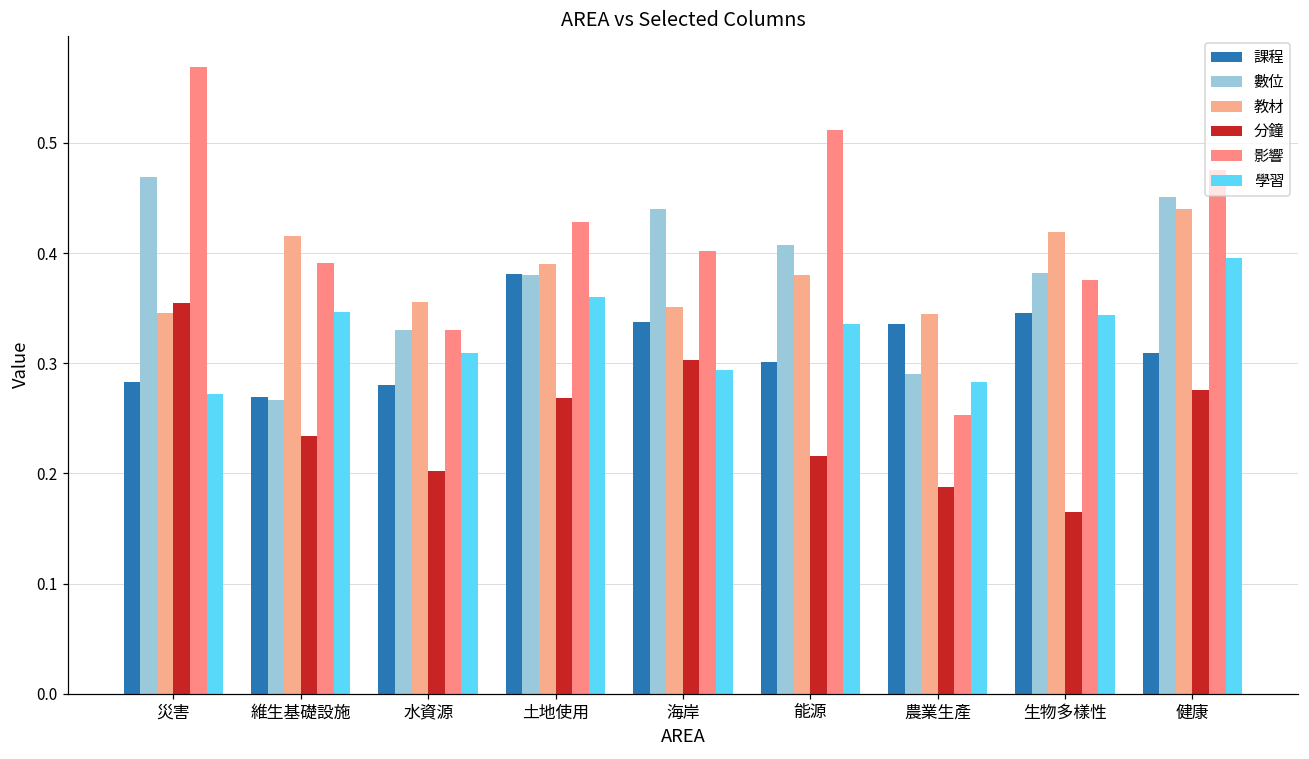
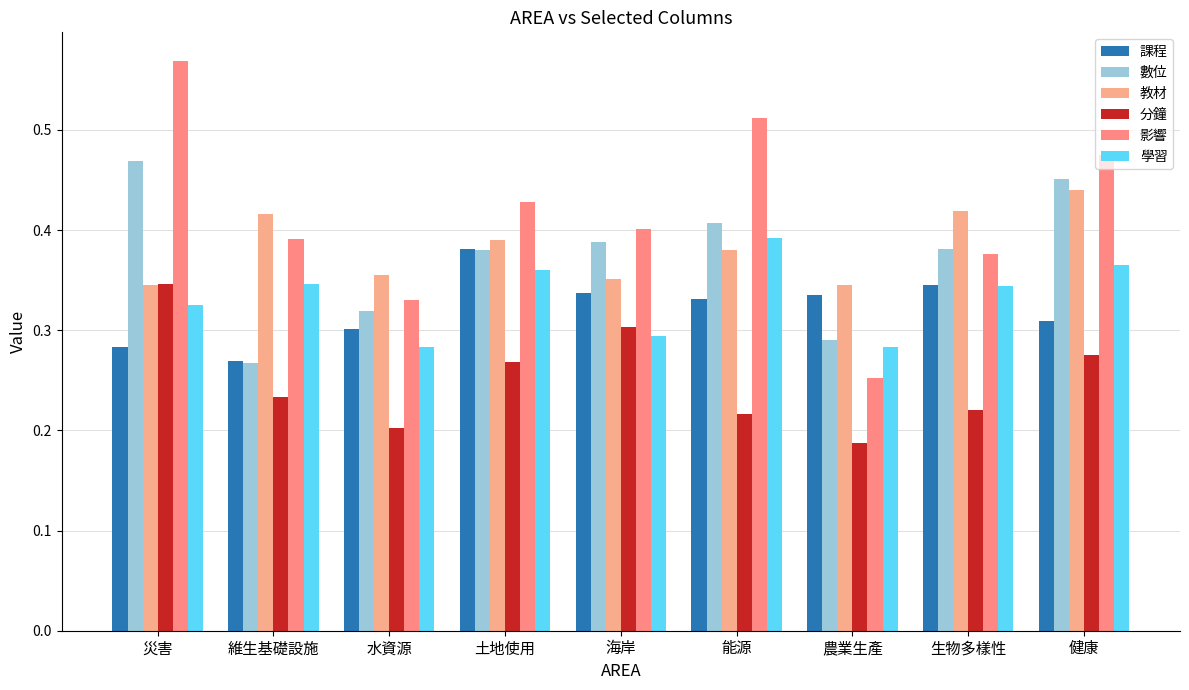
  {
    "課程": {
      "災害": 0.283,
      "維生基礎設施": 0.269,
-     "水資源": 0.280,
+     "水資源": 0.302,
      "土地使用": 0.381,
      "海岸": 0.337,
-     "能源": 0.301,
+     "能源": 0.331,
      "農業生產": 0.335,
      "生物多樣性": 0.346,
      "健康": 0.310
    },
    "數位": {
      "災害": 0.469,
      "維生基礎設施": 0.267,
-     "水資源": 0.330,
+     "水資源": 0.319,
      "土地使用": 0.380,
-     "海岸": 0.440,
+     "海岸": 0.388,
      "能源": 0.407,
      "農業生產": 0.290,
      "生物多樣性": 0.382,
      "健康": 0.451
    },
    "分鐘": {
-     "災害": 0.355,
+     "災害": 0.346,
      "維生基礎設施": 0.234,
      "水資源": 0.203,
      "土地使用": 0.268,
      "海岸": 0.303,
      "能源": 0.216,
      "農業生產": 0.187,
-     "生物多樣性": 0.165,
+     "生物多樣性": 0.220,
      "健康": 0.275
    },
    "學習": {
-     "災害": 0.272,
+     "災害": 0.325,
      "維生基礎設施": 0.347,
-     "水資源": 0.310,
+     "水資源": 0.284,
      "土地使用": 0.360,
      "海岸": 0.294,
-     "能源": 0.336,
+     "能源": 0.392,
      "農業生產": 0.283,
      "生物多樣性": 0.344,
-     "健康": 0.396
+     "健康": 0.365
    }
  }
